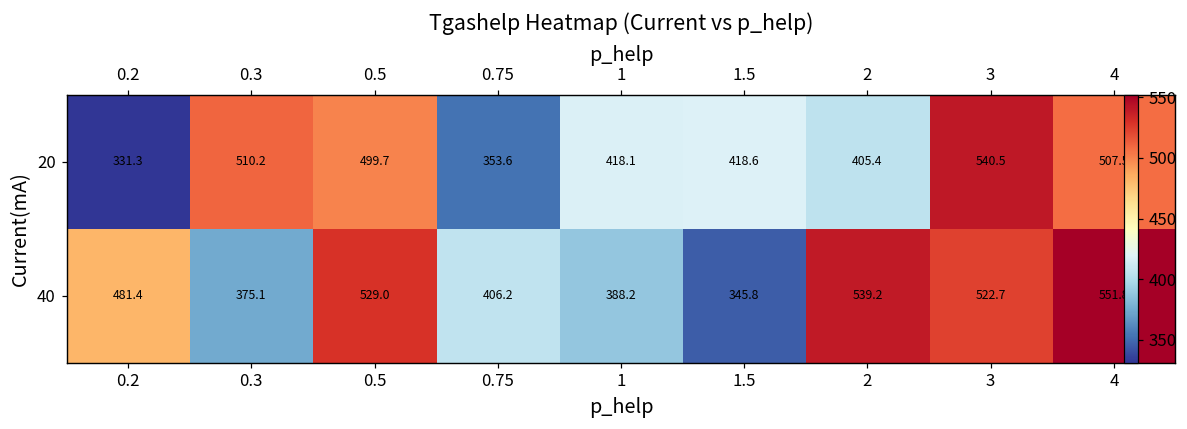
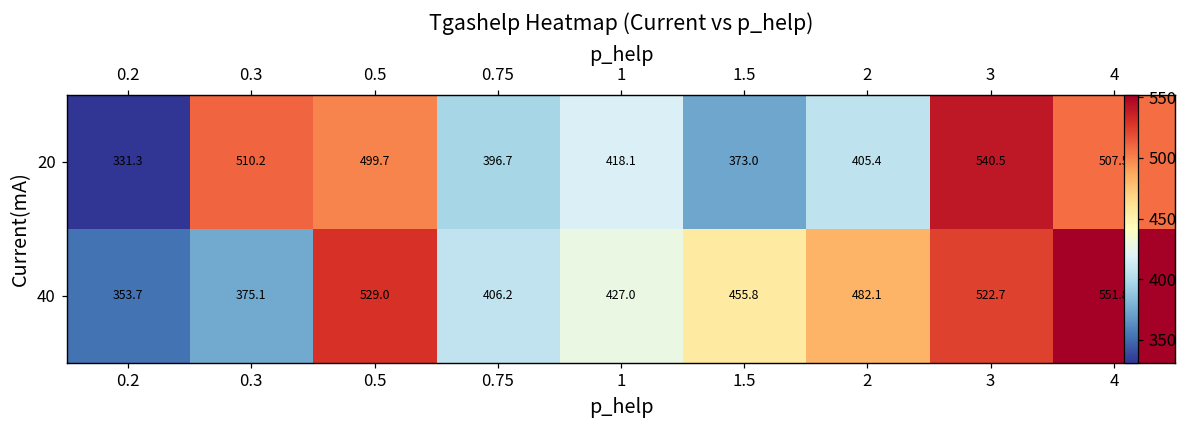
  {
    "20": {
      "0.2": 331.3,
      "0.3": 510.2,
      "0.5": 499.7,
-     "0.75": 353.6,
+     "0.75": 396.7,
      "1": 418.1,
-     "1.5": 418.6,
+     "1.5": 373.0,
      "2": 405.4,
      "3": 540.5,
      "4": 507.5
    },
    "40": {
-     "0.2": 481.4,
+     "0.2": 353.7,
      "0.3": 375.1,
      "0.5": 529.0,
      "0.75": 406.2,
-     "1": 388.2,
-     "1.5": 345.8,
-     "2": 539.2,
+     "1": 427.0,
+     "1.5": 455.8,
+     "2": 482.1,
      "3": 522.7,
      "4": 551.8
    }
  }
